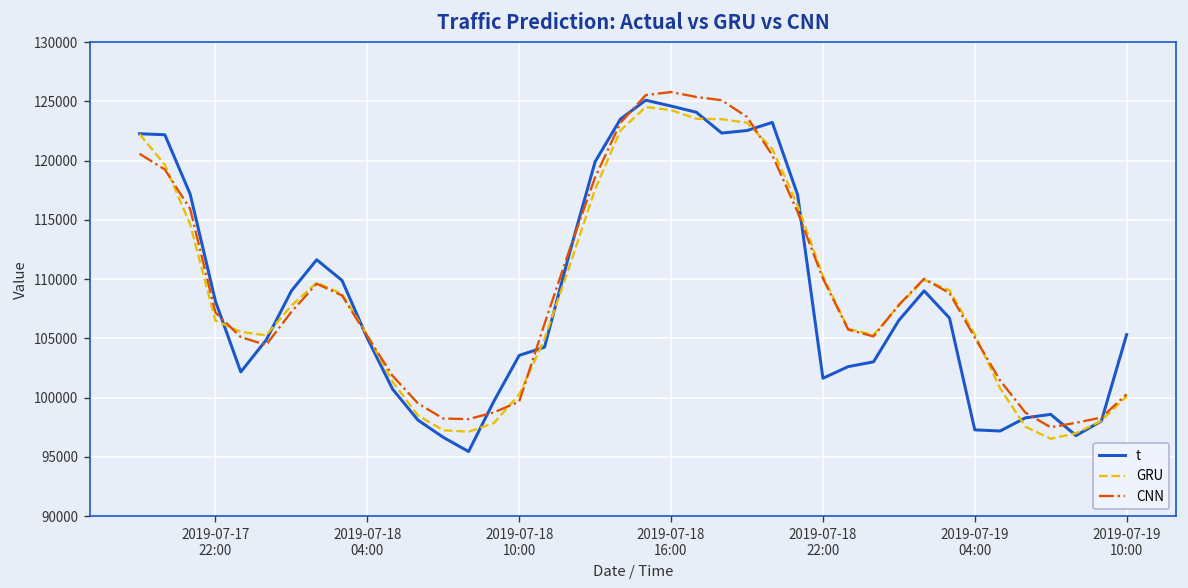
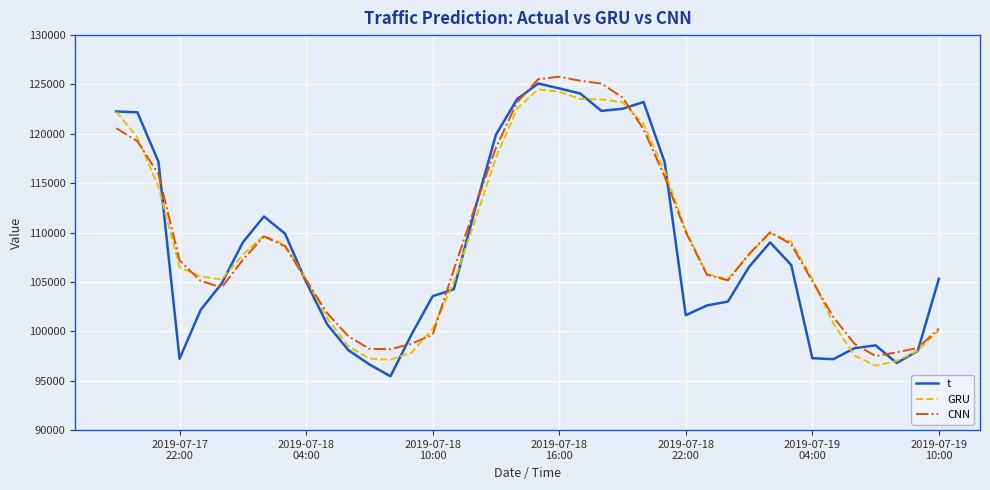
  {
    "t": {
-     "2019-07-17 22:00": 108000,
+     "2019-07-17 22:00": 97000,
      "2019-07-18 10:00": 104000,
      "2019-07-18 16:00": 125000,
      "2019-07-18 22:00": 102000,
      "2019-07-19 04:00": 97000,
      "2019-07-19 10:00": 105000
    },
    "GRU": {
      "2019-07-17 22:00": 107000,
      "2019-07-18 10:00": 100000,
      "2019-07-18 16:00": 124000,
      "2019-07-19 04:00": 105000
    },
    "CNN": {
      "2019-07-17 22:00": 107000,
      "2019-07-18 10:00": 100000,
      "2019-07-18 16:00": 126000,
      "2019-07-19 04:00": 105000
    }
  }
